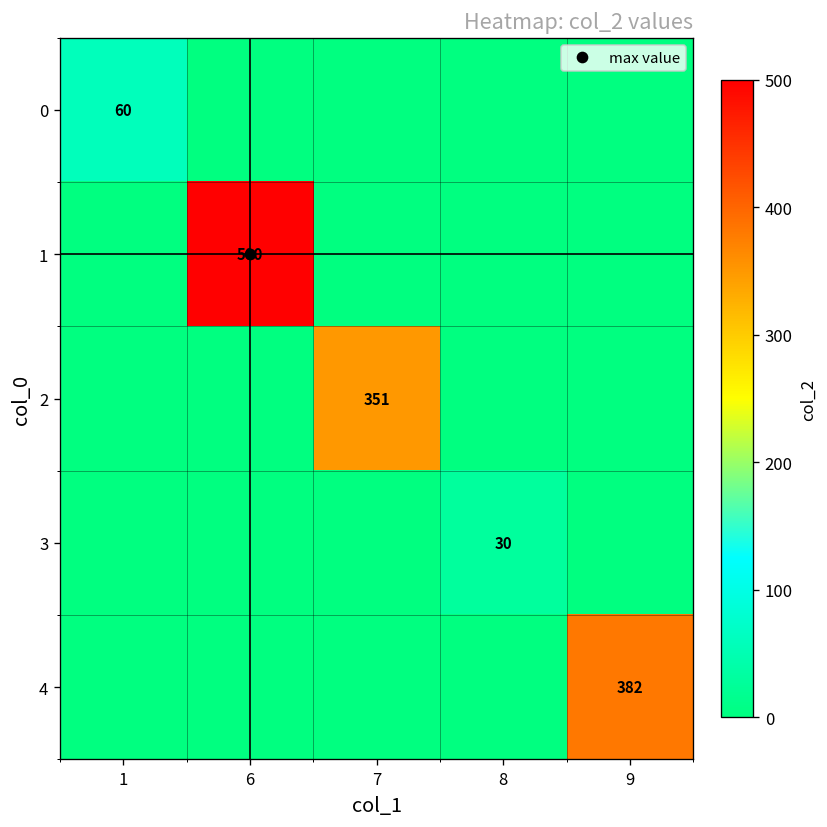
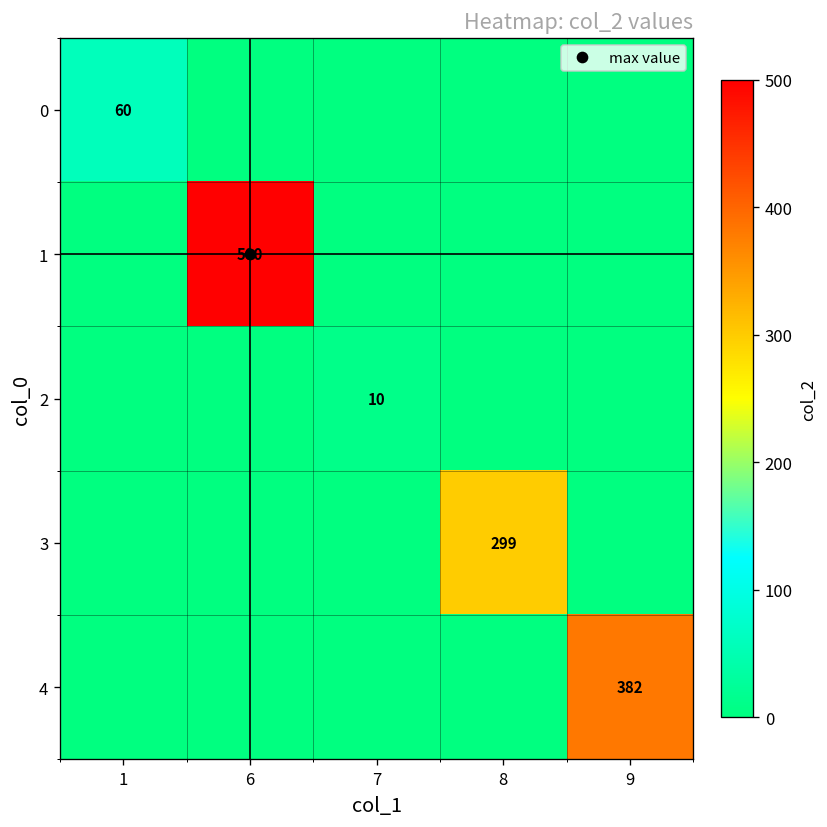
  {
    "0": {
      "1": 60
    },
    "2": {
-     "7": 351
+     "7": 10
    },
    "3": {
-     "8": 30
+     "8": 299
    },
    "4": {
      "9": 382
    }
  }
